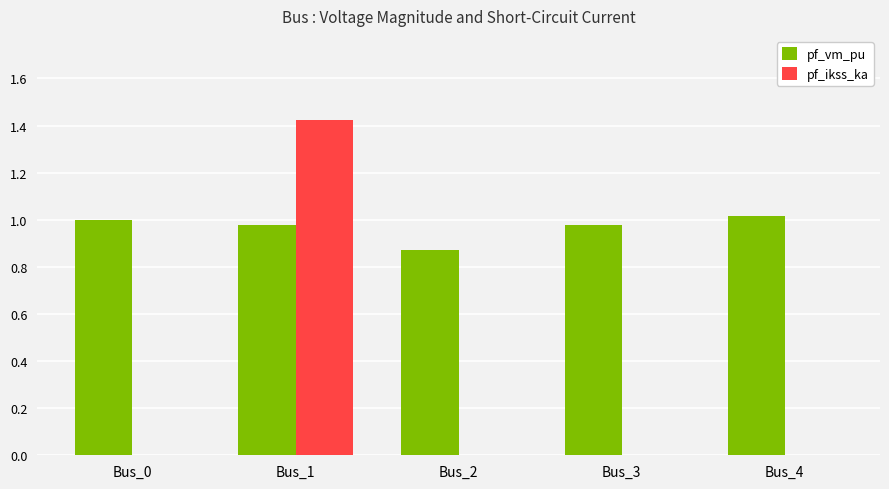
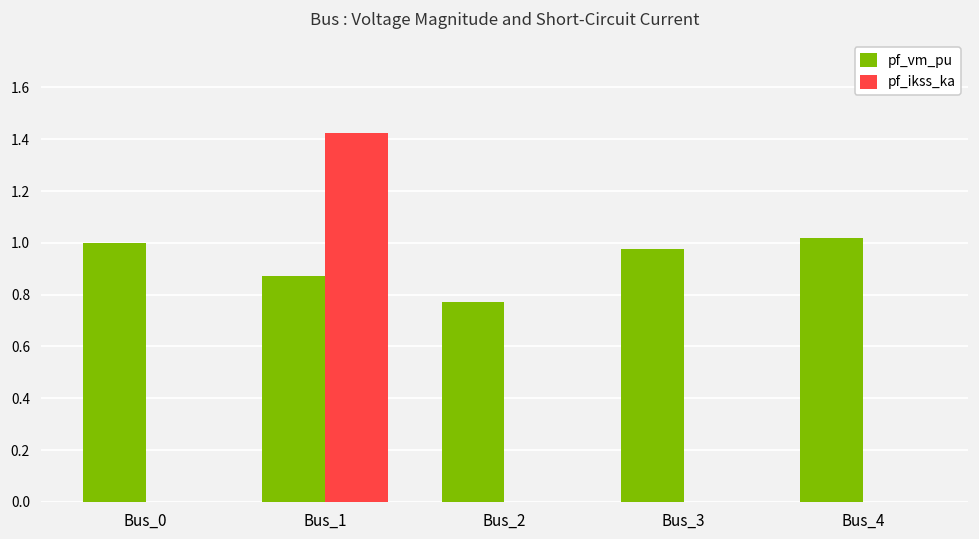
  {
    "pf_vm_pu": {
      "Bus_0": 1.00,
-     "Bus_1": 0.98,
-     "Bus_2": 0.87,
+     "Bus_1": 0.87,
+     "Bus_2": 0.77,
      "Bus_3": 0.98,
      "Bus_4": 1.02
    },
    "pf_ikss_ka": {
      "Bus_0": 0.00,
      "Bus_1": 1.42,
      "Bus_2": 0.00,
      "Bus_3": 0.00,
      "Bus_4": 0.00
    }
  }
